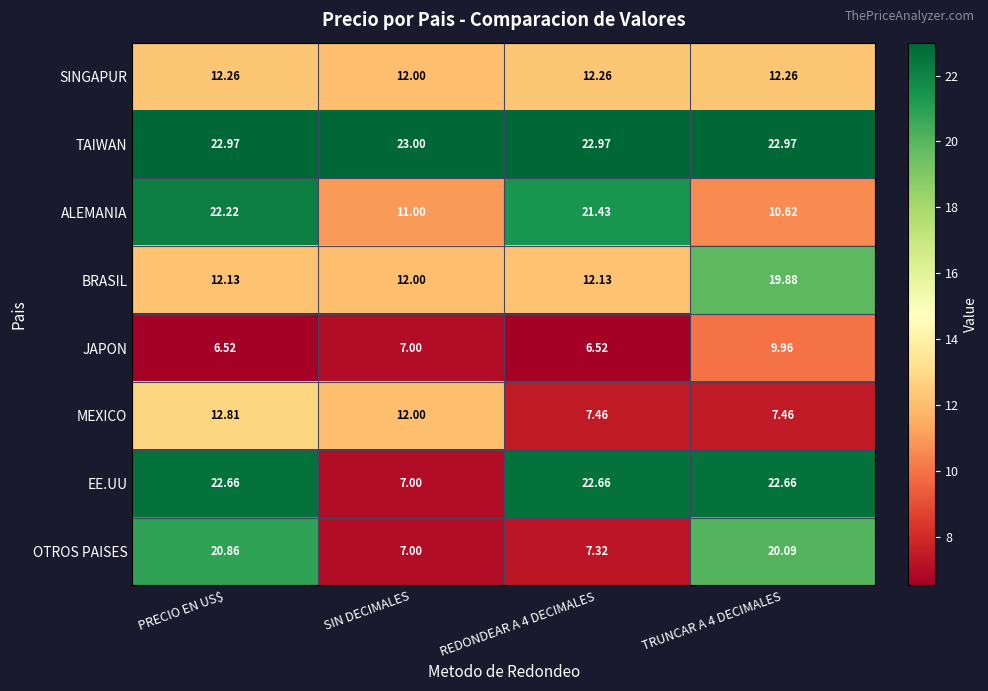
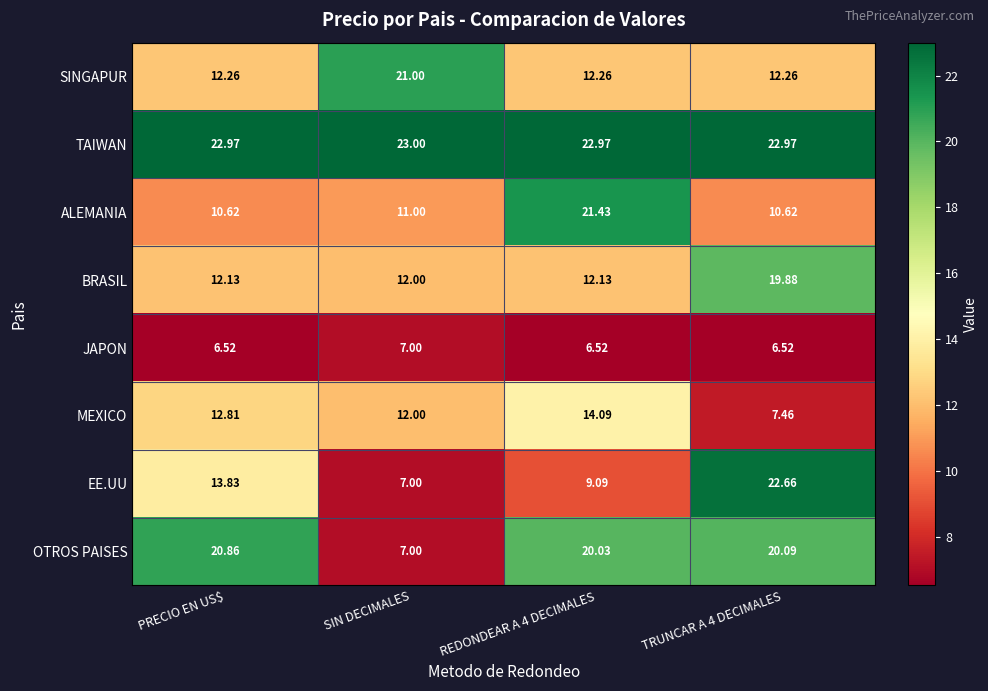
  {
    "SINGAPUR": {
      "PRECIO EN US$": 12.26,
-     "SIN DECIMALES": 12.00,
+     "SIN DECIMALES": 21.00,
      "REDONDEAR A 4 DECIMALES": 12.26,
      "TRUNCAR A 4 DECIMALES": 12.26
    },
    "TAIWAN": {
      "PRECIO EN US$": 22.97,
      "SIN DECIMALES": 23.00,
      "REDONDEAR A 4 DECIMALES": 22.97,
      "TRUNCAR A 4 DECIMALES": 22.97
    },
    "ALEMANIA": {
-     "PRECIO EN US$": 22.22,
+     "PRECIO EN US$": 10.62,
      "SIN DECIMALES": 11.00,
      "REDONDEAR A 4 DECIMALES": 21.43,
      "TRUNCAR A 4 DECIMALES": 10.62
    },
    "BRASIL": {
      "PRECIO EN US$": 12.13,
      "SIN DECIMALES": 12.00,
      "REDONDEAR A 4 DECIMALES": 12.13,
      "TRUNCAR A 4 DECIMALES": 19.88
    },
    "JAPON": {
      "PRECIO EN US$": 6.52,
      "SIN DECIMALES": 7.00,
      "REDONDEAR A 4 DECIMALES": 6.52,
-     "TRUNCAR A 4 DECIMALES": 9.96
+     "TRUNCAR A 4 DECIMALES": 6.52
    },
    "MEXICO": {
      "PRECIO EN US$": 12.81,
      "SIN DECIMALES": 12.00,
-     "REDONDEAR A 4 DECIMALES": 7.46,
+     "REDONDEAR A 4 DECIMALES": 14.09,
      "TRUNCAR A 4 DECIMALES": 7.46
    },
    "EE.UU": {
-     "PRECIO EN US$": 22.66,
+     "PRECIO EN US$": 13.83,
      "SIN DECIMALES": 7.00,
-     "REDONDEAR A 4 DECIMALES": 22.66,
+     "REDONDEAR A 4 DECIMALES": 9.09,
      "TRUNCAR A 4 DECIMALES": 22.66
    },
    "OTROS PAISES": {
      "PRECIO EN US$": 20.86,
      "SIN DECIMALES": 7.00,
-     "REDONDEAR A 4 DECIMALES": 7.32,
+     "REDONDEAR A 4 DECIMALES": 20.03,
      "TRUNCAR A 4 DECIMALES": 20.09
    }
  }
